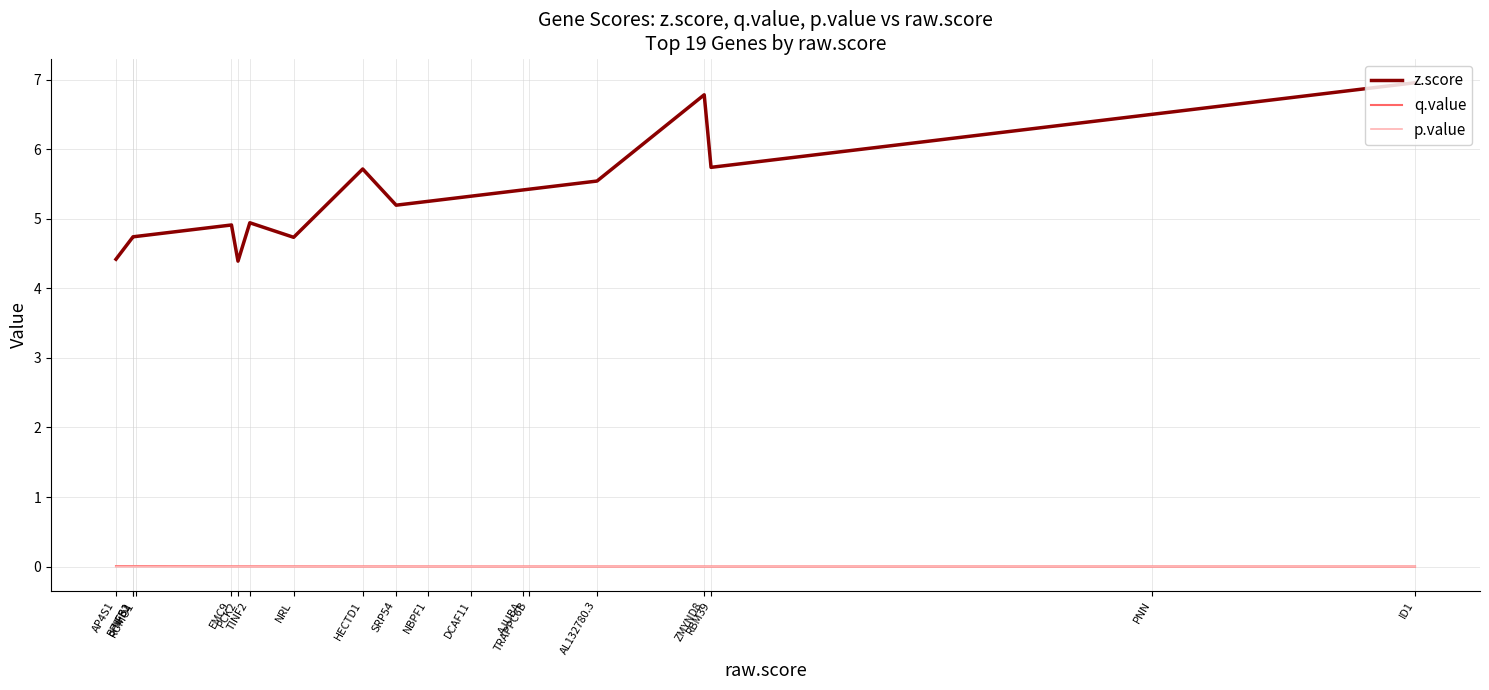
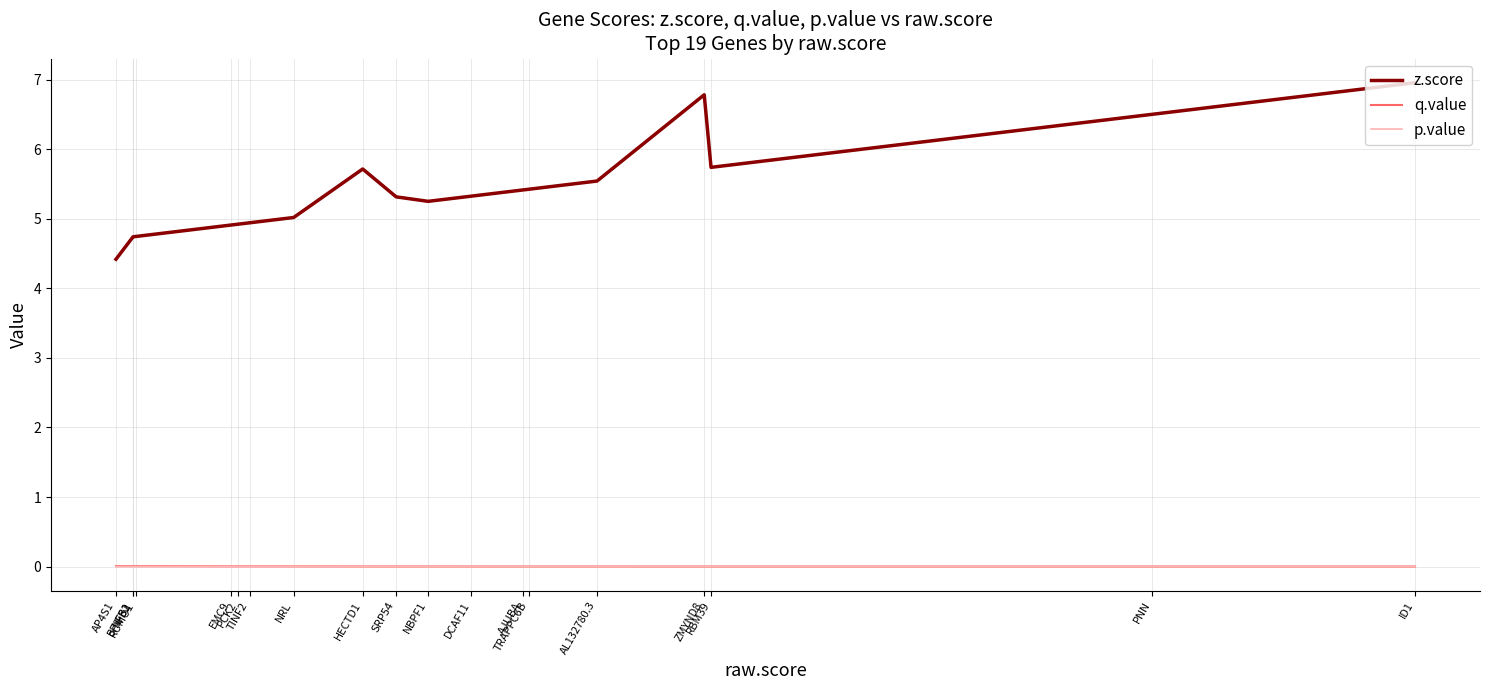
  {
    "z.score": {
      "AP4S1": 4.4,
      "BPIFB2": 4.7,
      "NFS1": 4.7,
      "ROMO1": 4.7,
      "EMC9": 4.9,
-     "PCK2": 4.4,
+     "PCK2": 4.9,
      "TINF2": 4.9,
-     "NRL": 4.7,
+     "NRL": 5.0,
      "HECTD1": 5.7,
-     "SRP54": 5.2,
+     "SRP54": 5.3,
      "NBPF1": 5.3,
      "DCAF11": 5.3,
      "AJUBA": 5.4,
      "TRAPPC6B": 5.4,
      "AL132780.3": 5.5,
      "ZMYND8": 6.8,
      "RBM39": 5.7,
      "PNN": 6.5
    },
    "p.value": {
      "AP4S1": 0.0,
      "BPIFB2": 0.0,
      "NFS1": 0.0,
      "ROMO1": 0.0,
      "EMC9": 0.0,
      "PCK2": 0.0,
      "TINF2": 0.0,
      "NRL": 0.0,
      "HECTD1": 0.0,
      "SRP54": 0.0,
      "NBPF1": 0.0,
      "DCAF11": 0.0,
      "AJUBA": 0.0,
      "TRAPPC6B": 0.0,
      "AL132780.3": 0.0,
      "ZMYND8": 0.0,
      "RBM39": 0.0,
      "PNN": 0.0,
      "ID1": 0.0
    }
  }
